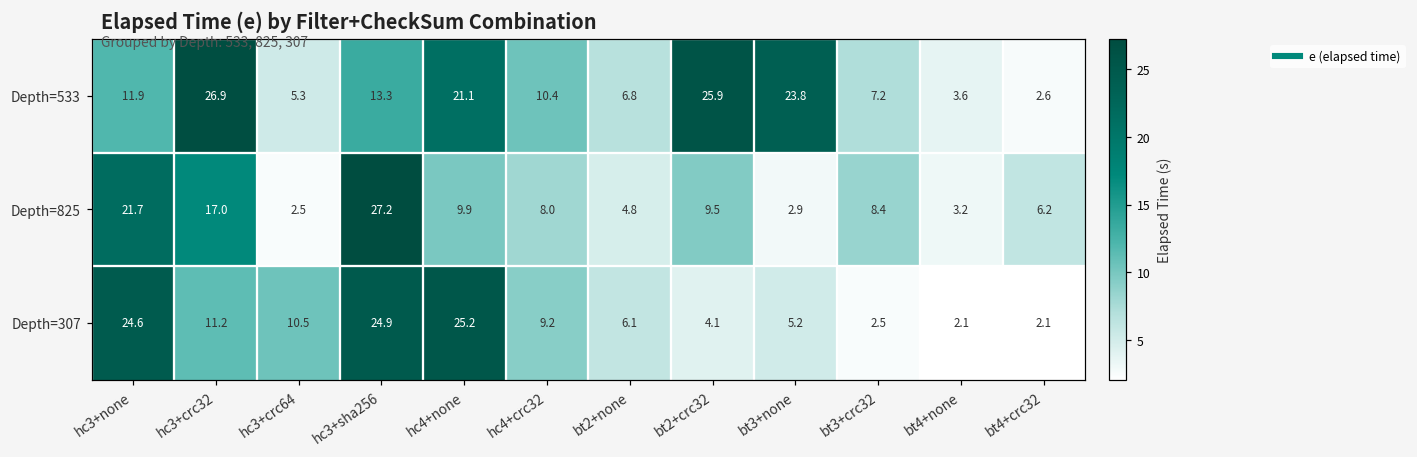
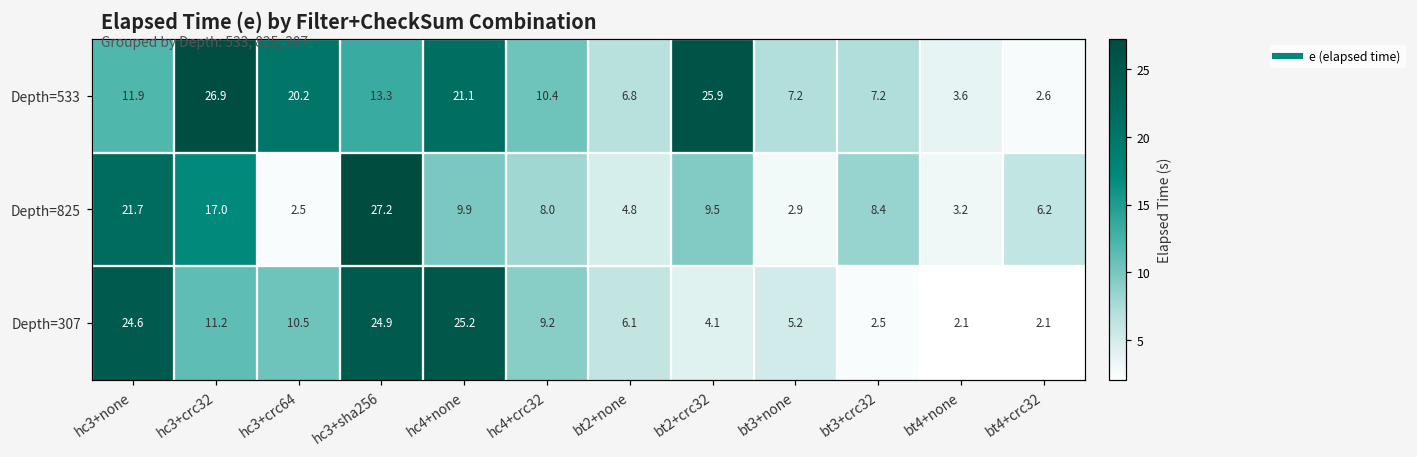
  {
    "Depth=533": {
      "hc3+none": 11.9,
      "hc3+crc32": 26.9,
-     "hc3+crc64": 5.3,
+     "hc3+crc64": 20.2,
      "hc3+sha256": 13.3,
      "hc4+none": 21.1,
      "hc4+crc32": 10.4,
      "bt2+none": 6.8,
      "bt2+crc32": 25.9,
-     "bt3+none": 23.8,
+     "bt3+none": 7.2,
      "bt3+crc32": 7.2,
      "bt4+none": 3.6,
      "bt4+crc32": 2.6
    },
    "Depth=825": {
      "hc3+none": 21.7,
      "hc3+crc32": 17.0,
      "hc3+crc64": 2.5,
      "hc3+sha256": 27.2,
      "hc4+none": 9.9,
      "hc4+crc32": 8.0,
      "bt2+none": 4.8,
      "bt2+crc32": 9.5,
      "bt3+none": 2.9,
      "bt3+crc32": 8.4,
      "bt4+none": 3.2,
      "bt4+crc32": 6.2
    },
    "Depth=307": {
      "hc3+none": 24.6,
      "hc3+crc32": 11.2,
      "hc3+crc64": 10.5,
      "hc3+sha256": 24.9,
      "hc4+none": 25.2,
      "hc4+crc32": 9.2,
      "bt2+none": 6.1,
      "bt2+crc32": 4.1,
      "bt3+none": 5.2,
      "bt3+crc32": 2.5,
      "bt4+none": 2.1,
      "bt4+crc32": 2.1
    }
  }
